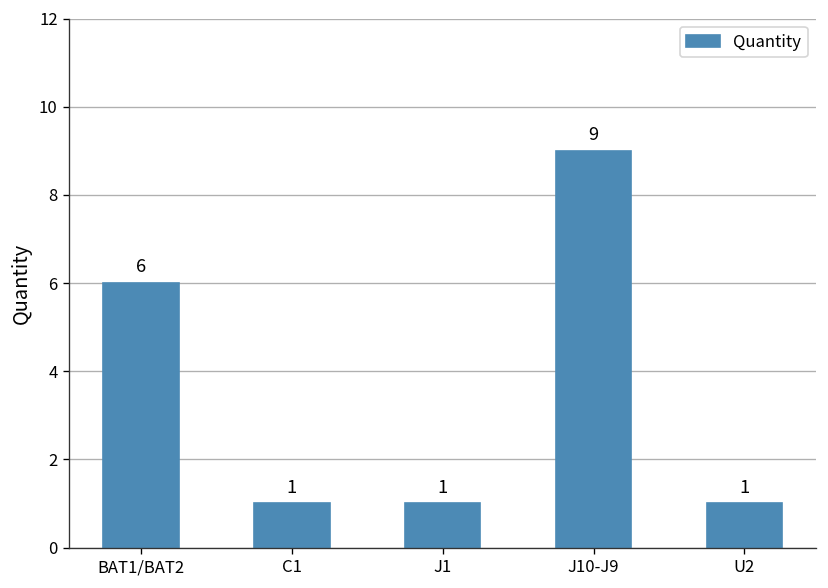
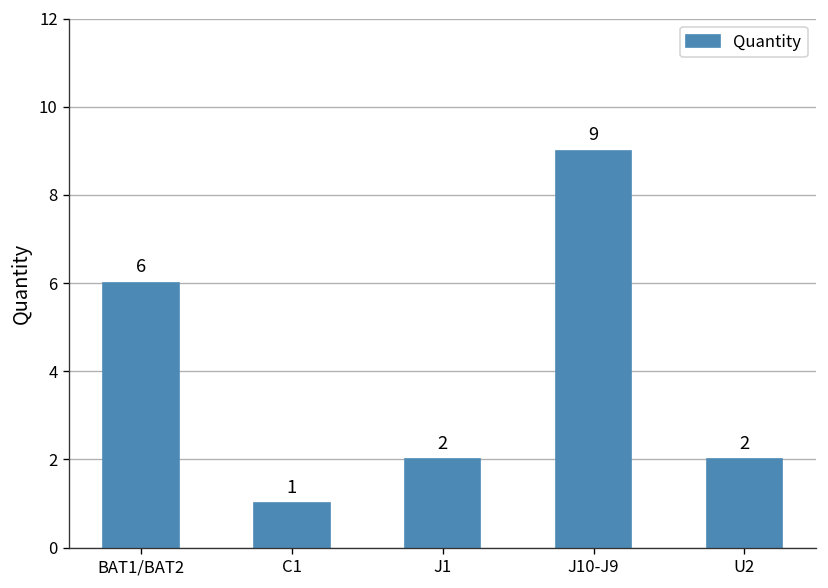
  {
    "BAT1/BAT2": 6,
    "C1": 1,
-   "J1": 1,
+   "J1": 2,
    "J10-J9": 9,
-   "U2": 1
+   "U2": 2
  }
